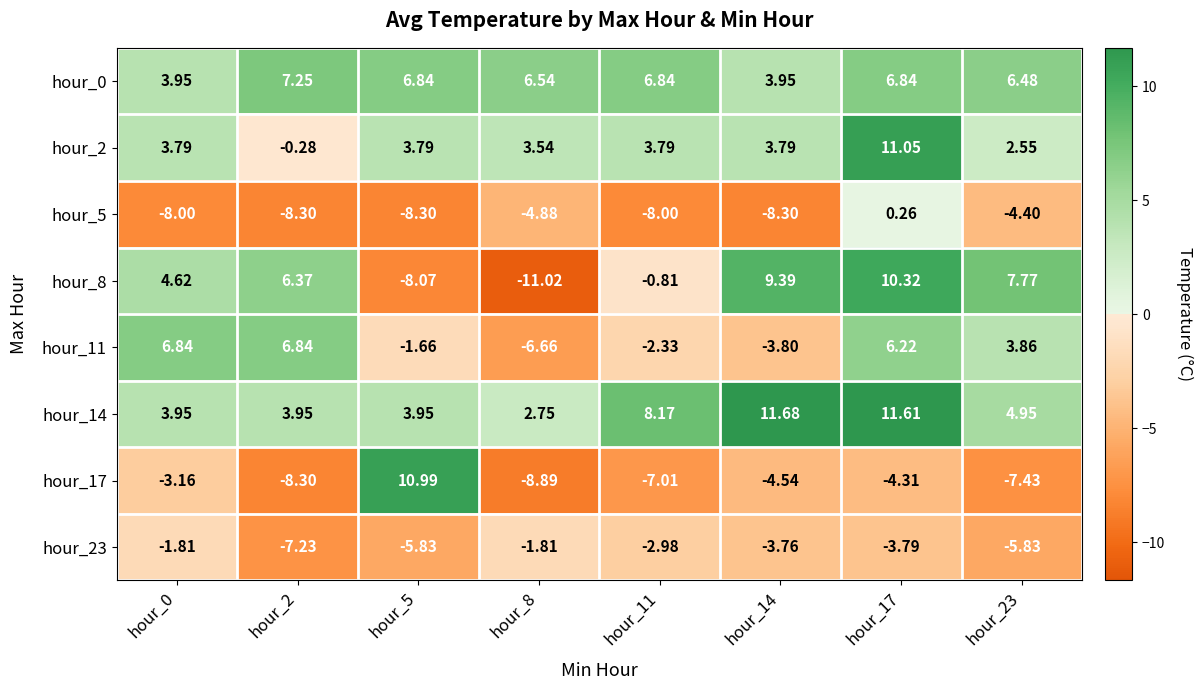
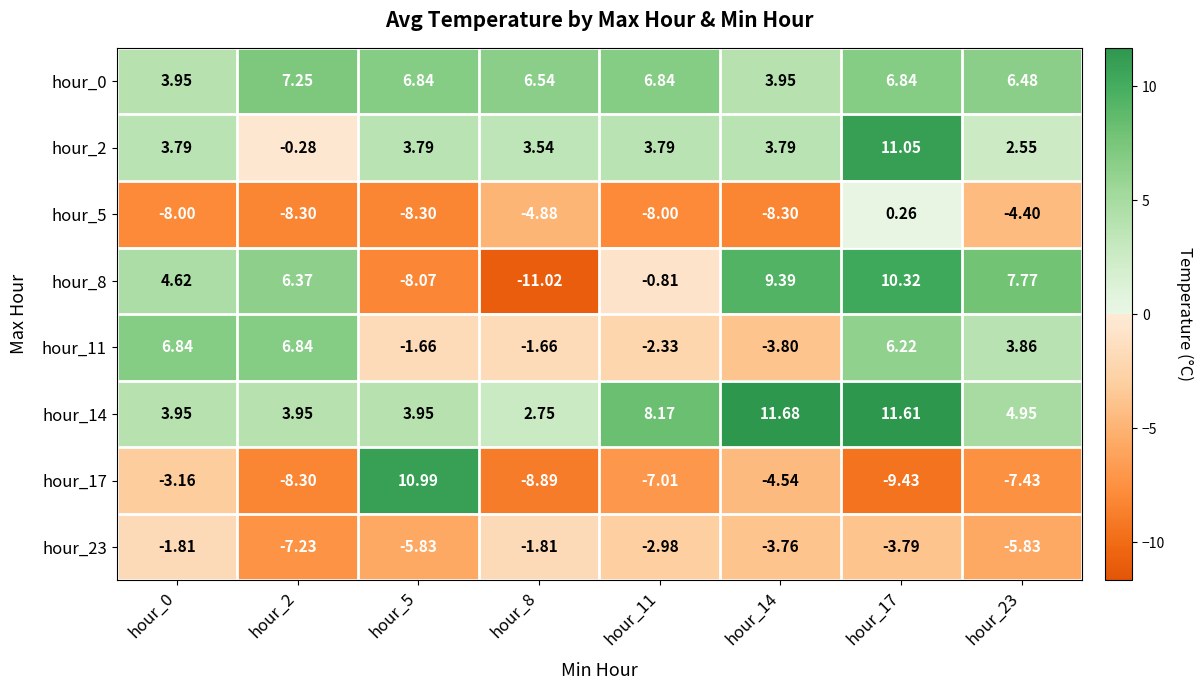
  {
    "hour_0": {
      "hour_0": 3.95,
      "hour_2": 7.25,
      "hour_5": 6.84,
      "hour_8": 6.54,
      "hour_11": 6.84,
      "hour_14": 3.95,
      "hour_17": 6.84,
      "hour_23": 6.48
    },
    "hour_2": {
      "hour_0": 3.79,
      "hour_2": -0.28,
      "hour_5": 3.79,
      "hour_8": 3.54,
      "hour_11": 3.79,
      "hour_14": 3.79,
      "hour_17": 11.05,
      "hour_23": 2.55
    },
    "hour_5": {
      "hour_0": -8.00,
      "hour_2": -8.30,
      "hour_5": -8.30,
      "hour_8": -4.88,
      "hour_11": -8.00,
      "hour_14": -8.30,
      "hour_17": 0.26,
      "hour_23": -4.40
    },
    "hour_8": {
      "hour_0": 4.62,
      "hour_2": 6.37,
      "hour_5": -8.07,
      "hour_8": -11.02,
      "hour_11": -0.81,
      "hour_14": 9.39,
      "hour_17": 10.32,
      "hour_23": 7.77
    },
    "hour_11": {
      "hour_0": 6.84,
      "hour_2": 6.84,
      "hour_5": -1.66,
-     "hour_8": -6.66,
+     "hour_8": -1.66,
      "hour_11": -2.33,
      "hour_14": -3.80,
      "hour_17": 6.22,
      "hour_23": 3.86
    },
    "hour_14": {
      "hour_0": 3.95,
      "hour_2": 3.95,
      "hour_5": 3.95,
      "hour_8": 2.75,
      "hour_11": 8.17,
      "hour_14": 11.68,
      "hour_17": 11.61,
      "hour_23": 4.95
    },
    "hour_17": {
      "hour_0": -3.16,
      "hour_2": -8.30,
      "hour_5": 10.99,
      "hour_8": -8.89,
      "hour_11": -7.01,
      "hour_14": -4.54,
-     "hour_17": -4.31,
+     "hour_17": -9.43,
      "hour_23": -7.43
    },
    "hour_23": {
      "hour_0": -1.81,
      "hour_2": -7.23,
      "hour_5": -5.83,
      "hour_8": -1.81,
      "hour_11": -2.98,
      "hour_14": -3.76,
      "hour_17": -3.79,
      "hour_23": -5.83
    }
  }
